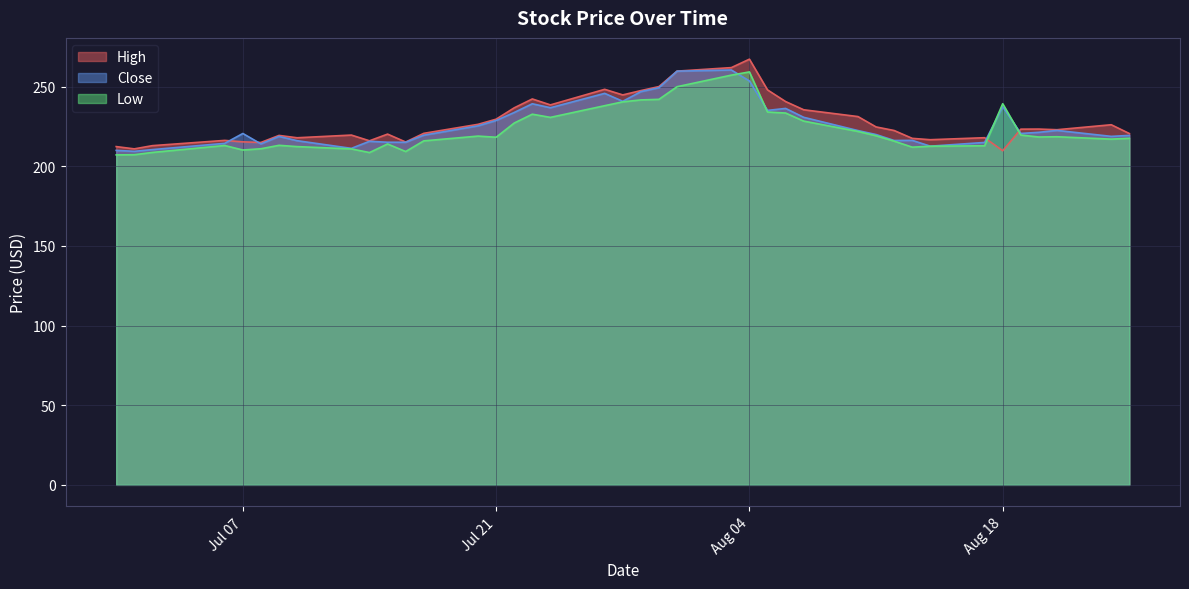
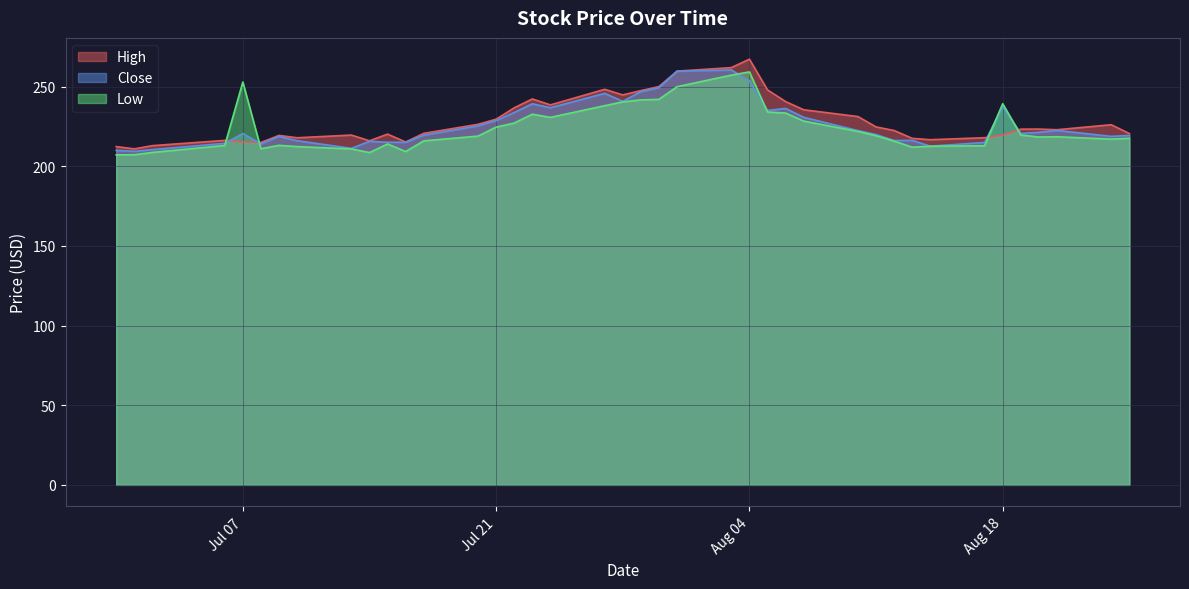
  {
    "High": {
      "Jul 07": 215,
      "Aug 04": 267,
-     "Aug 18": 210
+     "Aug 18": 220
    },
    "Close": {
      "Jul 07": 221,
      "Aug 04": 254,
      "Aug 18": 237
    },
    "Low": {
-     "Jul 07": 210,
-     "Jul 21": 218,
+     "Jul 07": 253,
+     "Jul 21": 225,
      "Aug 04": 259,
      "Aug 18": 239
    }
  }
